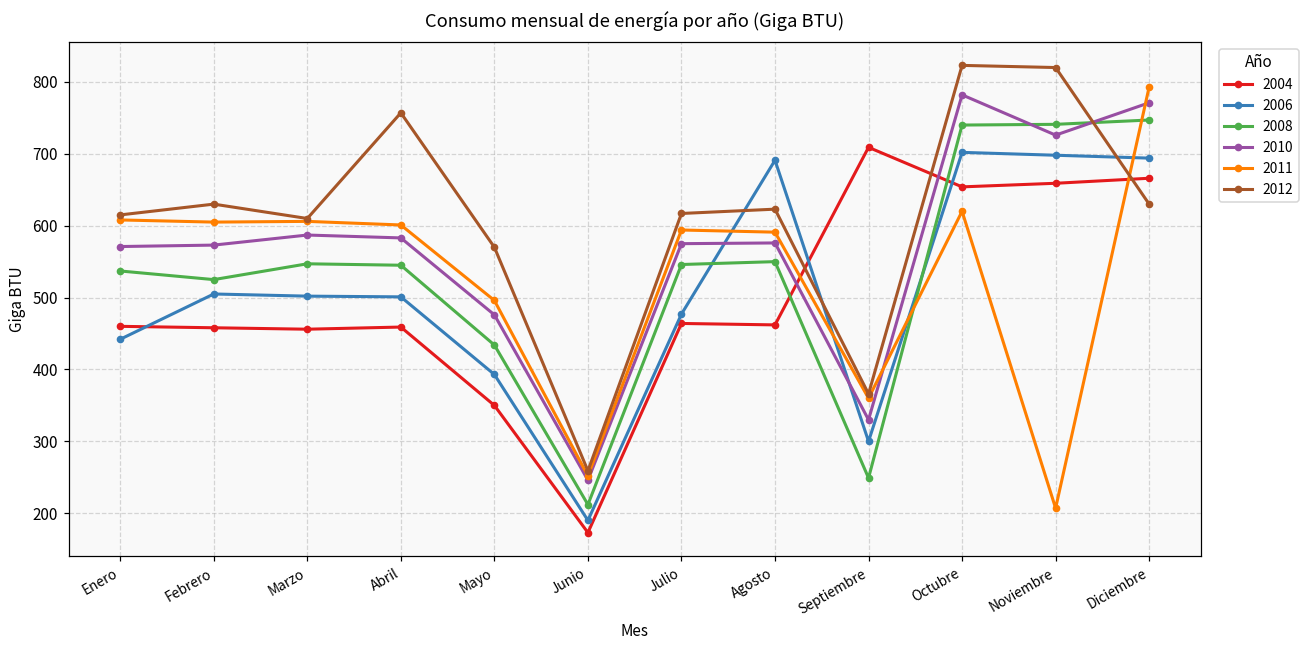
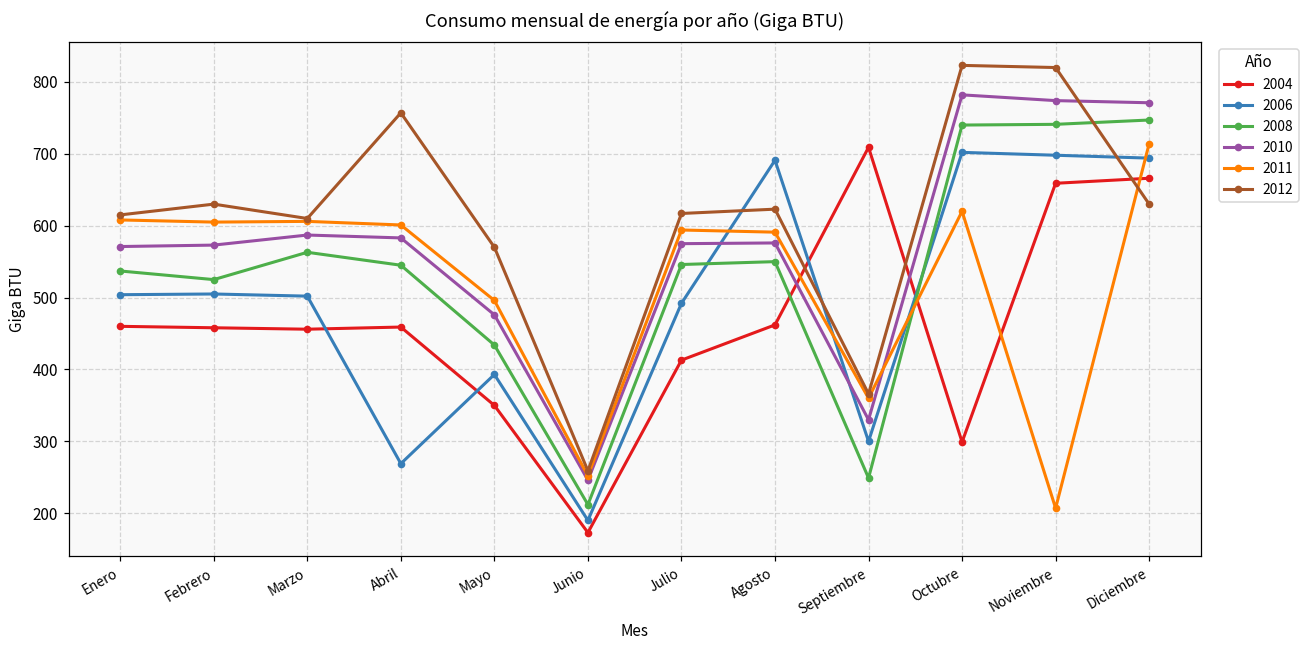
  {
    "2004": {
      "Enero": 460,
      "Febrero": 460,
      "Marzo": 460,
      "Abril": 460,
      "Mayo": 350,
      "Junio": 170,
-     "Julio": 460,
+     "Julio": 410,
      "Agosto": 460,
      "Septiembre": 710,
-     "Octubre": 650,
+     "Octubre": 300,
      "Noviembre": 660,
      "Diciembre": 670
    },
    "2006": {
-     "Enero": 440,
+     "Enero": 500,
      "Febrero": 510,
      "Marzo": 500,
-     "Abril": 500,
+     "Abril": 270,
      "Mayo": 390,
      "Junio": 190,
-     "Julio": 480,
+     "Julio": 490,
      "Agosto": 690,
      "Septiembre": 300,
      "Octubre": 700,
      "Noviembre": 700,
      "Diciembre": 690
    },
    "2008": {
      "Enero": 540,
      "Febrero": 530,
-     "Marzo": 550,
+     "Marzo": 560,
      "Abril": 550,
      "Mayo": 430,
      "Junio": 210,
      "Julio": 550,
      "Agosto": 550,
      "Septiembre": 250,
      "Octubre": 740,
      "Noviembre": 740,
      "Diciembre": 750
    },
    "2010": {
      "Enero": 570,
      "Febrero": 570,
      "Marzo": 590,
      "Abril": 580,
      "Mayo": 480,
      "Junio": 250,
      "Julio": 580,
      "Agosto": 580,
      "Septiembre": 330,
      "Octubre": 780,
-     "Noviembre": 730,
+     "Noviembre": 770,
      "Diciembre": 770
    },
    "2011": {
      "Enero": 610,
      "Febrero": 610,
      "Marzo": 610,
      "Abril": 600,
      "Mayo": 500,
      "Junio": 250,
      "Julio": 590,
      "Agosto": 590,
      "Septiembre": 360,
      "Octubre": 620,
      "Noviembre": 210,
-     "Diciembre": 790
+     "Diciembre": 710
    },
    "2012": {
      "Enero": 620,
      "Febrero": 630,
      "Marzo": 610,
      "Abril": 760,
      "Mayo": 570,
      "Junio": 260,
      "Julio": 620,
      "Agosto": 620,
      "Septiembre": 370,
      "Octubre": 820,
      "Noviembre": 820,
      "Diciembre": 630
    }
  }
